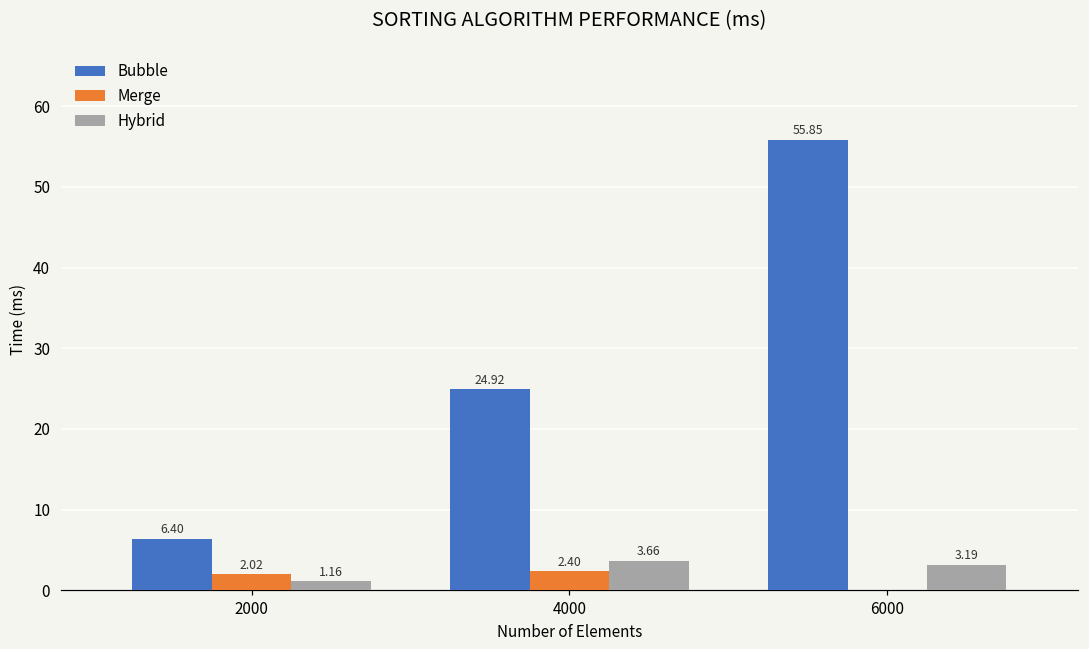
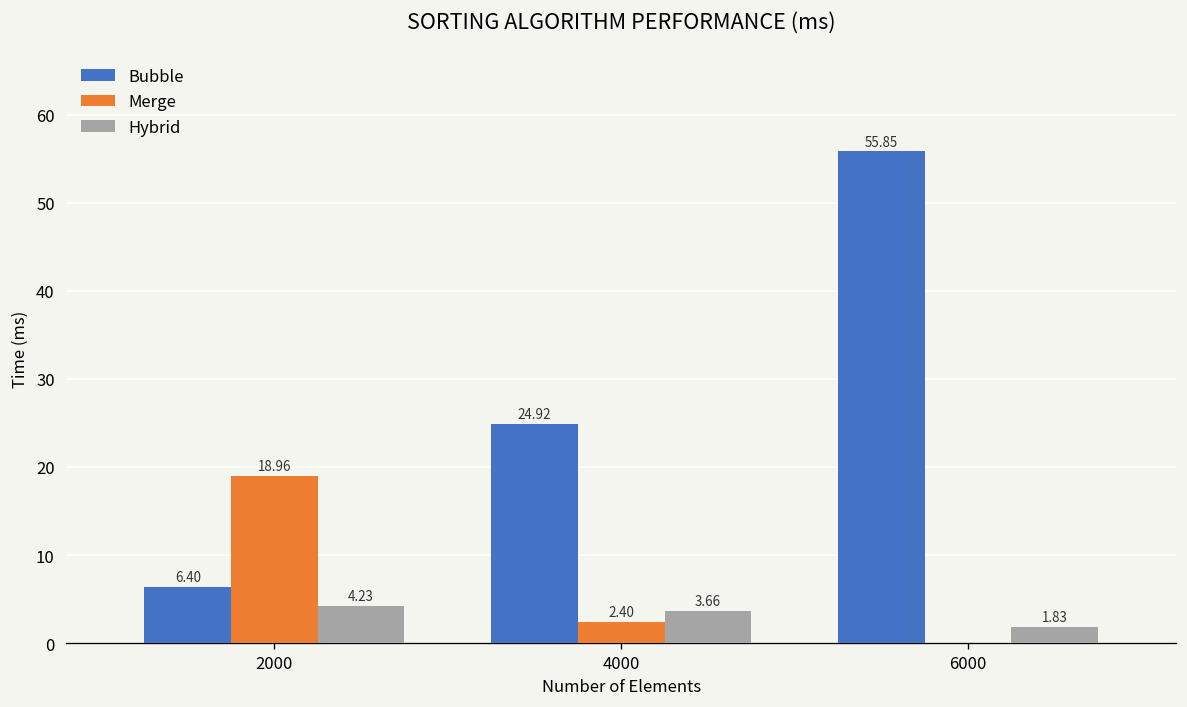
  {
    "Bubble": {
      "2000": 6.40,
      "4000": 24.92,
      "6000": 55.85
    },
    "Merge": {
-     "2000": 2.02,
+     "2000": 18.96,
      "4000": 2.40
    },
    "Hybrid": {
-     "2000": 1.16,
+     "2000": 4.23,
      "4000": 3.66,
-     "6000": 3.19
+     "6000": 1.83
    }
  }
